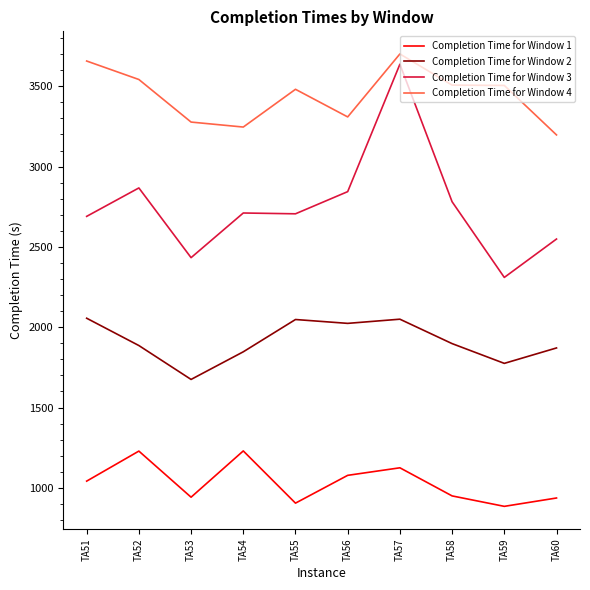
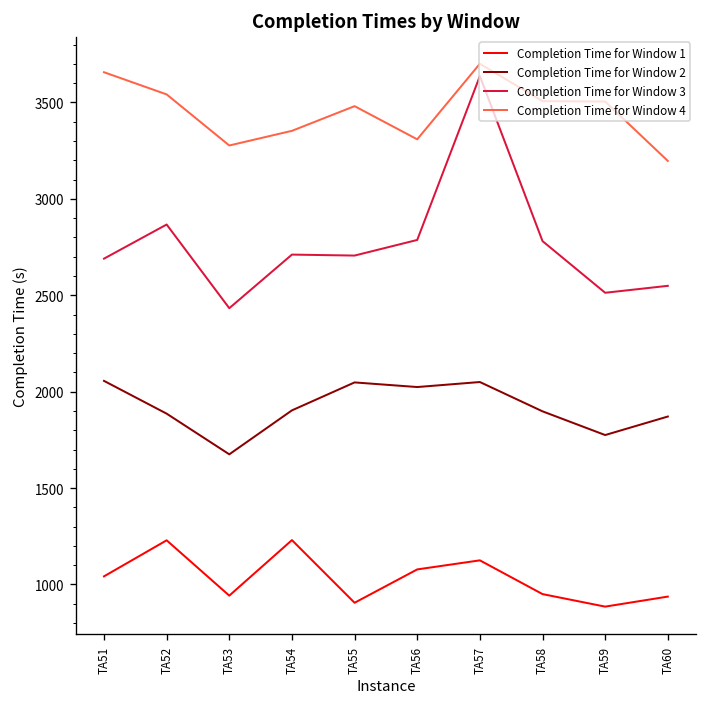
  {
    "Completion Time for Window 1": {
      "TA51": 1040,
      "TA52": 1230,
      "TA53": 940,
      "TA54": 1230,
      "TA55": 910,
      "TA56": 1080,
      "TA57": 1130,
      "TA58": 950,
      "TA59": 890,
      "TA60": 940
    },
    "Completion Time for Window 2": {
      "TA51": 2060,
      "TA52": 1890,
      "TA53": 1680,
-     "TA54": 1850,
+     "TA54": 1900,
      "TA55": 2050,
      "TA56": 2020,
      "TA57": 2050,
      "TA58": 1900,
      "TA59": 1780,
      "TA60": 1870
    },
    "Completion Time for Window 3": {
      "TA51": 2690,
      "TA52": 2870,
      "TA53": 2430,
      "TA54": 2710,
      "TA55": 2710,
-     "TA56": 2840,
+     "TA56": 2790,
      "TA57": 3640,
      "TA58": 2780,
-     "TA59": 2310,
+     "TA59": 2510,
      "TA60": 2550
    },
    "Completion Time for Window 4": {
      "TA51": 3660,
      "TA52": 3540,
      "TA53": 3280,
-     "TA54": 3250,
+     "TA54": 3350,
      "TA55": 3480,
      "TA56": 3310,
      "TA57": 3700,
      "TA60": 3200
    }
  }
